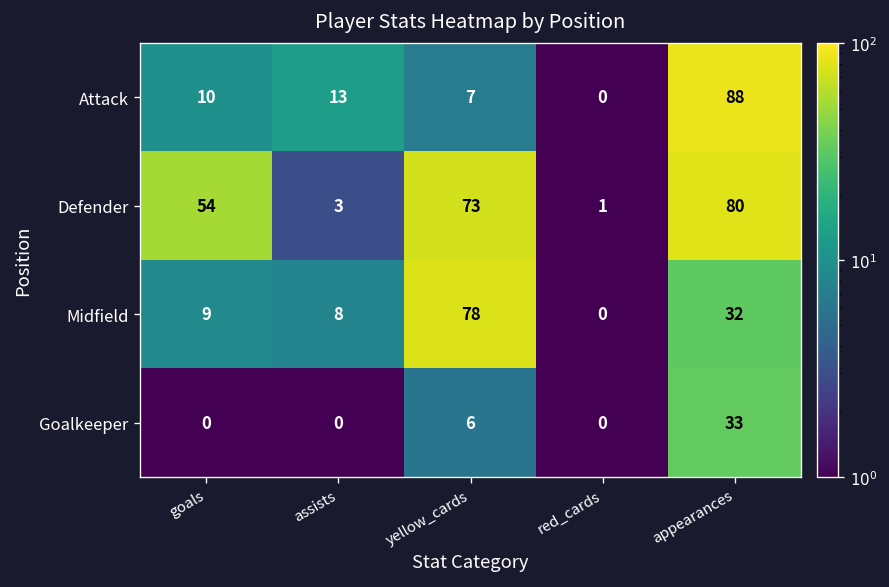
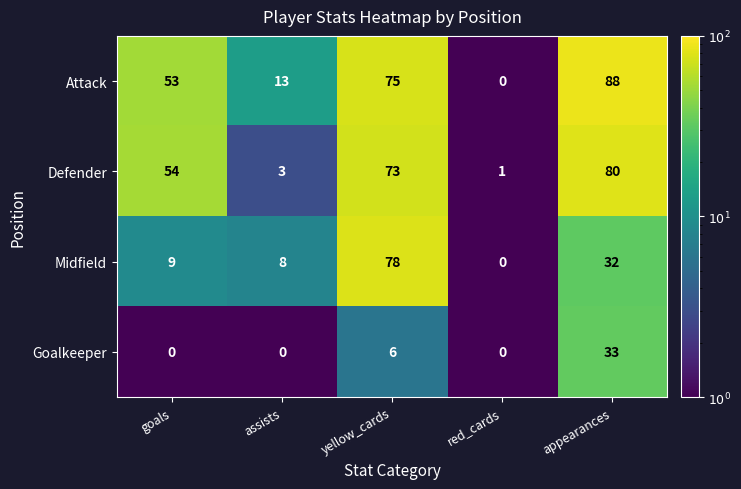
  {
    "Attack": {
-     "goals": 10,
+     "goals": 53,
      "assists": 13,
-     "yellow_cards": 7,
+     "yellow_cards": 75,
      "red_cards": 0,
      "appearances": 88
    },
    "Defender": {
      "goals": 54,
      "assists": 3,
      "yellow_cards": 73,
      "red_cards": 1,
      "appearances": 80
    },
    "Midfield": {
      "goals": 9,
      "assists": 8,
      "yellow_cards": 78,
      "red_cards": 0,
      "appearances": 32
    },
    "Goalkeeper": {
      "goals": 0,
      "assists": 0,
      "yellow_cards": 6,
      "red_cards": 0,
      "appearances": 33
    }
  }
